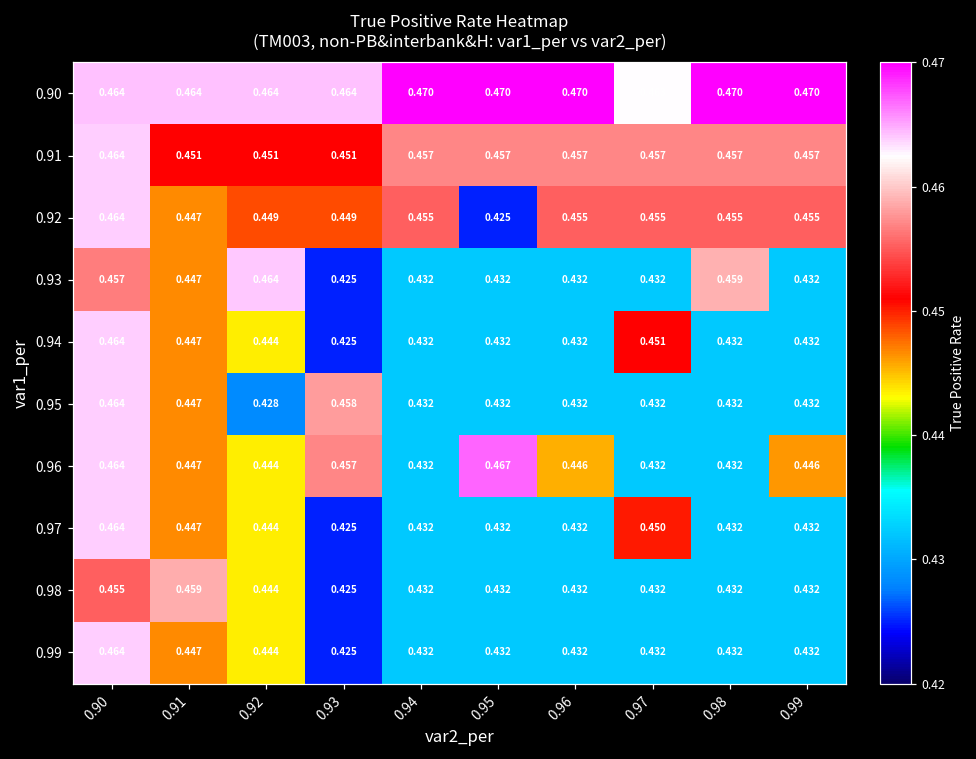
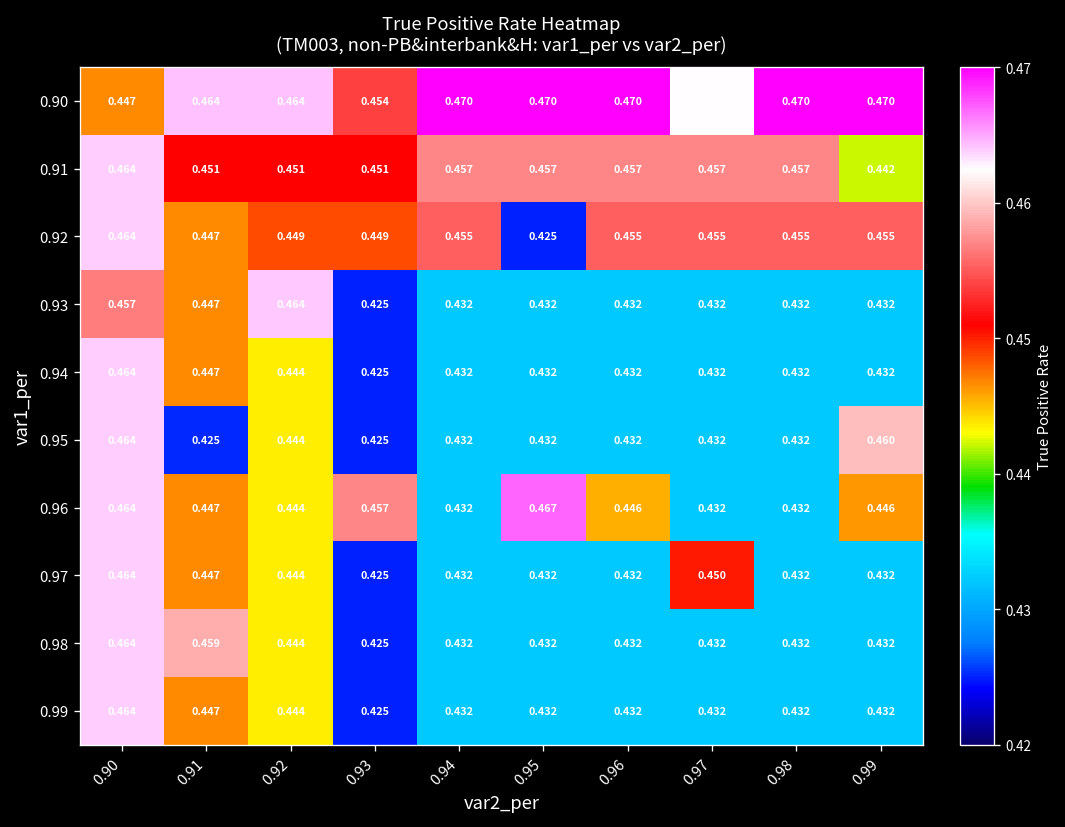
  {
    "0.90": {
-     "0.90": 0.464,
+     "0.90": 0.447,
      "0.91": 0.464,
      "0.92": 0.464,
-     "0.93": 0.464,
+     "0.93": 0.454,
      "0.94": 0.470,
      "0.95": 0.470,
      "0.96": 0.470,
      "0.98": 0.470,
      "0.99": 0.470
    },
    "0.91": {
      "0.90": 0.464,
      "0.91": 0.451,
      "0.92": 0.451,
      "0.93": 0.451,
      "0.94": 0.457,
      "0.95": 0.457,
      "0.96": 0.457,
      "0.97": 0.457,
      "0.98": 0.457,
-     "0.99": 0.457
+     "0.99": 0.442
    },
    "0.92": {
      "0.90": 0.464,
      "0.91": 0.447,
      "0.92": 0.449,
      "0.93": 0.449,
      "0.94": 0.455,
      "0.95": 0.425,
      "0.96": 0.455,
      "0.97": 0.455,
      "0.98": 0.455,
      "0.99": 0.455
    },
    "0.93": {
      "0.90": 0.457,
      "0.91": 0.447,
      "0.92": 0.464,
      "0.93": 0.425,
      "0.94": 0.432,
      "0.95": 0.432,
      "0.96": 0.432,
      "0.97": 0.432,
-     "0.98": 0.459,
+     "0.98": 0.432,
      "0.99": 0.432
    },
    "0.94": {
      "0.90": 0.464,
      "0.91": 0.447,
      "0.92": 0.444,
      "0.93": 0.425,
      "0.94": 0.432,
      "0.95": 0.432,
      "0.96": 0.432,
-     "0.97": 0.451,
+     "0.97": 0.432,
      "0.98": 0.432,
      "0.99": 0.432
    },
    "0.95": {
      "0.90": 0.464,
-     "0.91": 0.447,
-     "0.92": 0.428,
-     "0.93": 0.458,
+     "0.91": 0.425,
+     "0.92": 0.444,
+     "0.93": 0.425,
      "0.94": 0.432,
      "0.95": 0.432,
      "0.96": 0.432,
      "0.97": 0.432,
      "0.98": 0.432,
-     "0.99": 0.432
+     "0.99": 0.460
    },
    "0.96": {
      "0.90": 0.464,
      "0.91": 0.447,
      "0.92": 0.444,
      "0.93": 0.457,
      "0.94": 0.432,
      "0.95": 0.467,
      "0.96": 0.446,
      "0.97": 0.432,
      "0.98": 0.432,
      "0.99": 0.446
    },
    "0.97": {
      "0.90": 0.464,
      "0.91": 0.447,
      "0.92": 0.444,
      "0.93": 0.425,
      "0.94": 0.432,
      "0.95": 0.432,
      "0.96": 0.432,
      "0.97": 0.450,
      "0.98": 0.432,
      "0.99": 0.432
    },
    "0.98": {
-     "0.90": 0.455,
+     "0.90": 0.464,
      "0.91": 0.459,
      "0.92": 0.444,
      "0.93": 0.425,
      "0.94": 0.432,
      "0.95": 0.432,
      "0.96": 0.432,
      "0.97": 0.432,
      "0.98": 0.432,
      "0.99": 0.432
    },
    "0.99": {
      "0.90": 0.464,
      "0.91": 0.447,
      "0.92": 0.444,
      "0.93": 0.425,
      "0.94": 0.432,
      "0.95": 0.432,
      "0.96": 0.432,
      "0.97": 0.432,
      "0.98": 0.432,
      "0.99": 0.432
    }
  }
